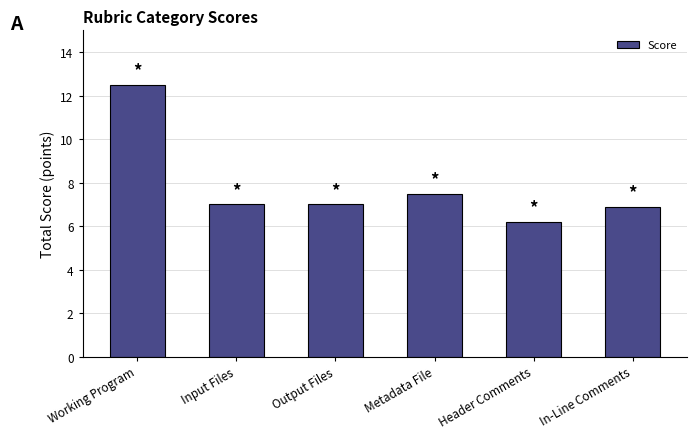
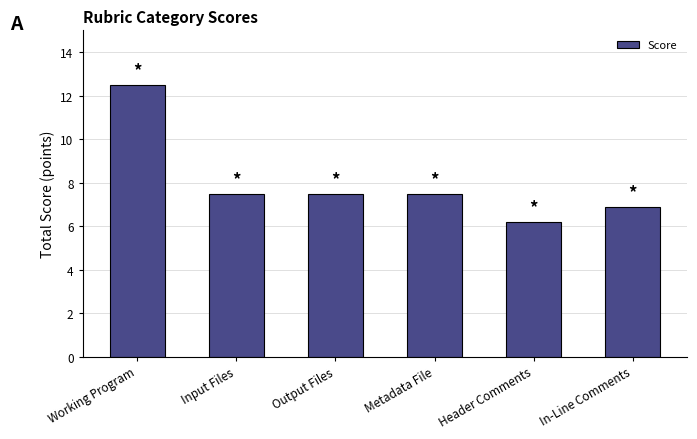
  {
    "Working Program": 12.5,
-   "Input Files": 7.0,
-   "Output Files": 7.0,
+   "Input Files": 7.5,
+   "Output Files": 7.5,
    "Metadata File": 7.5,
    "Header Comments": 6.2,
    "In-Line Comments": 6.9
  }
